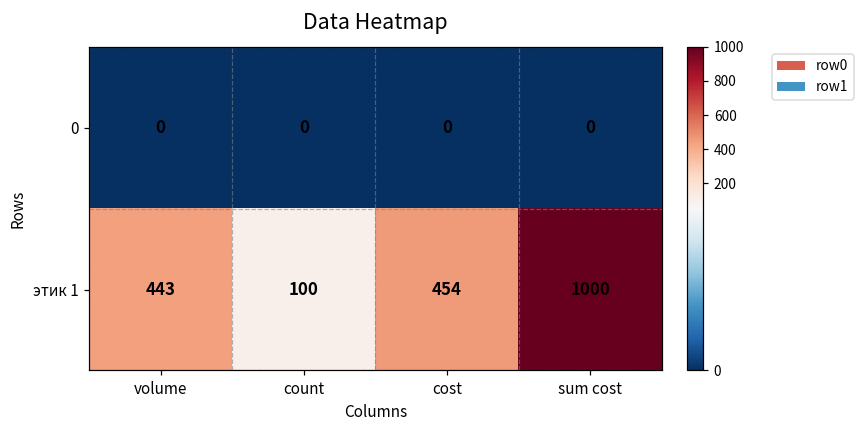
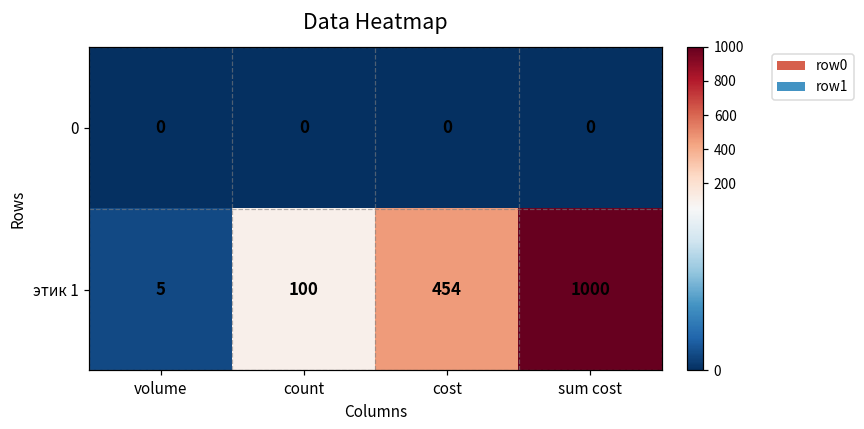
  {
    "0": {
      "volume": 0,
      "count": 0,
      "cost": 0,
      "sum cost": 0
    },
    "этик 1": {
-     "volume": 443,
+     "volume": 5,
      "count": 100,
      "cost": 454,
      "sum cost": 1000
    }
  }
